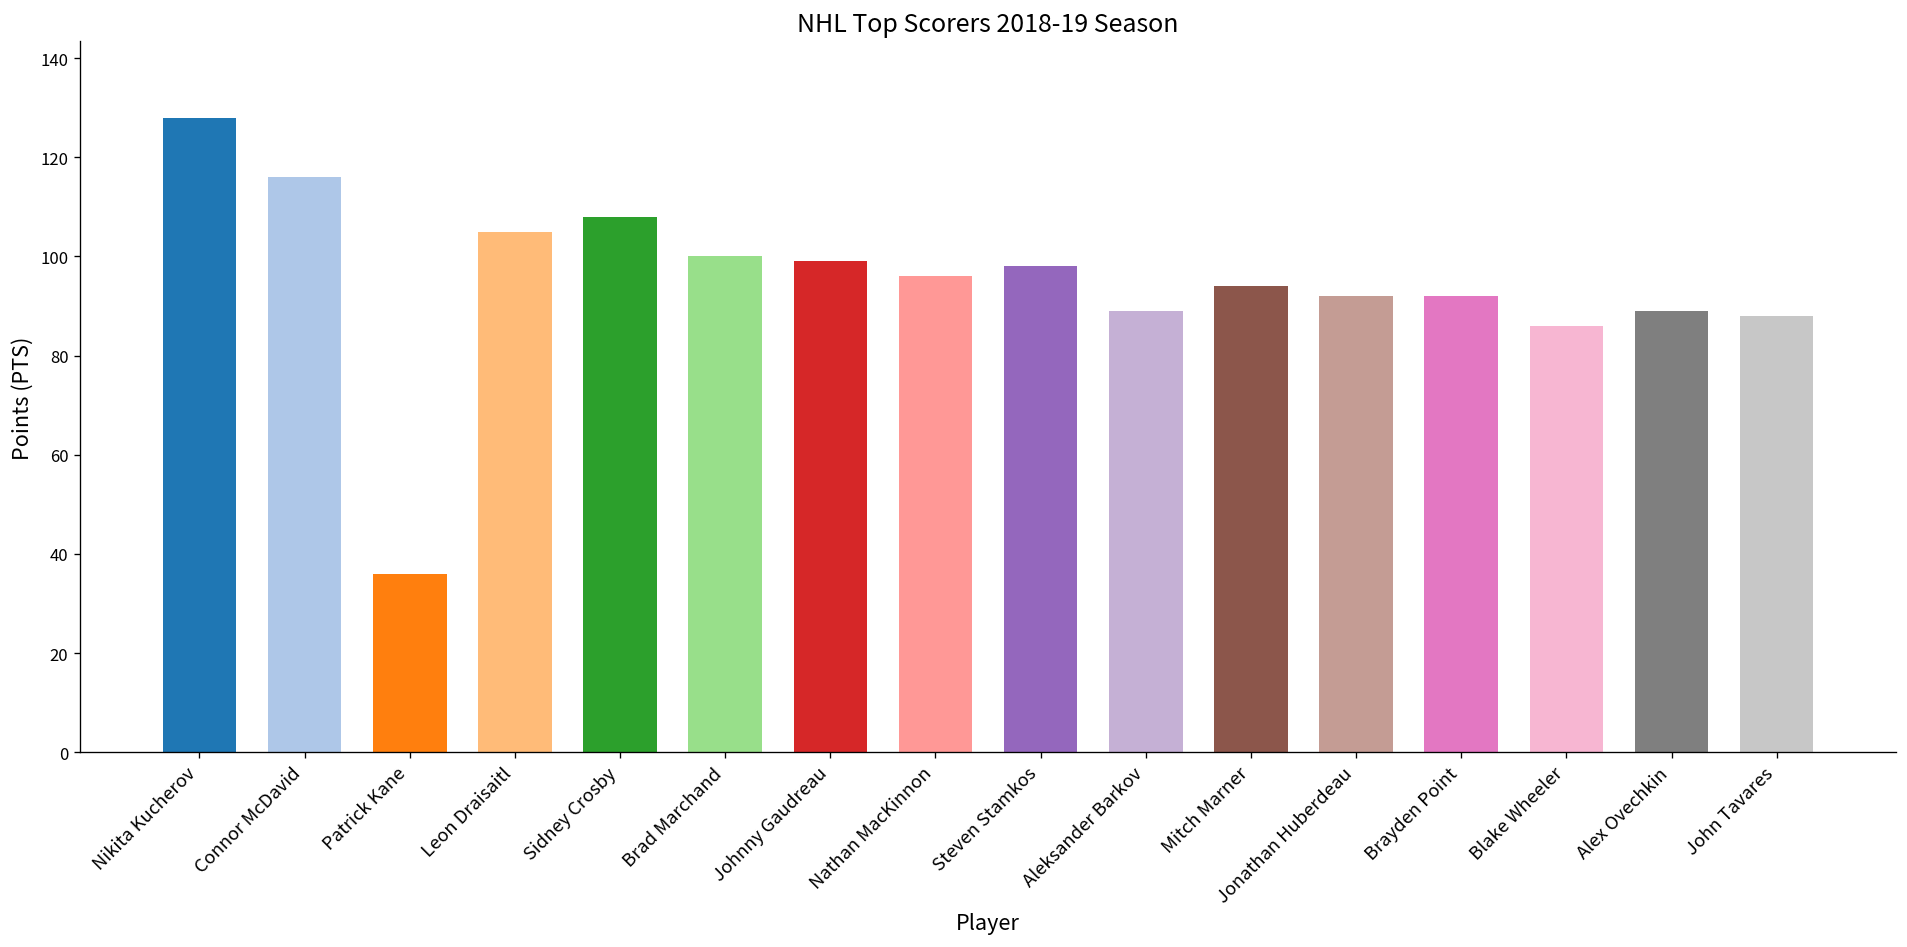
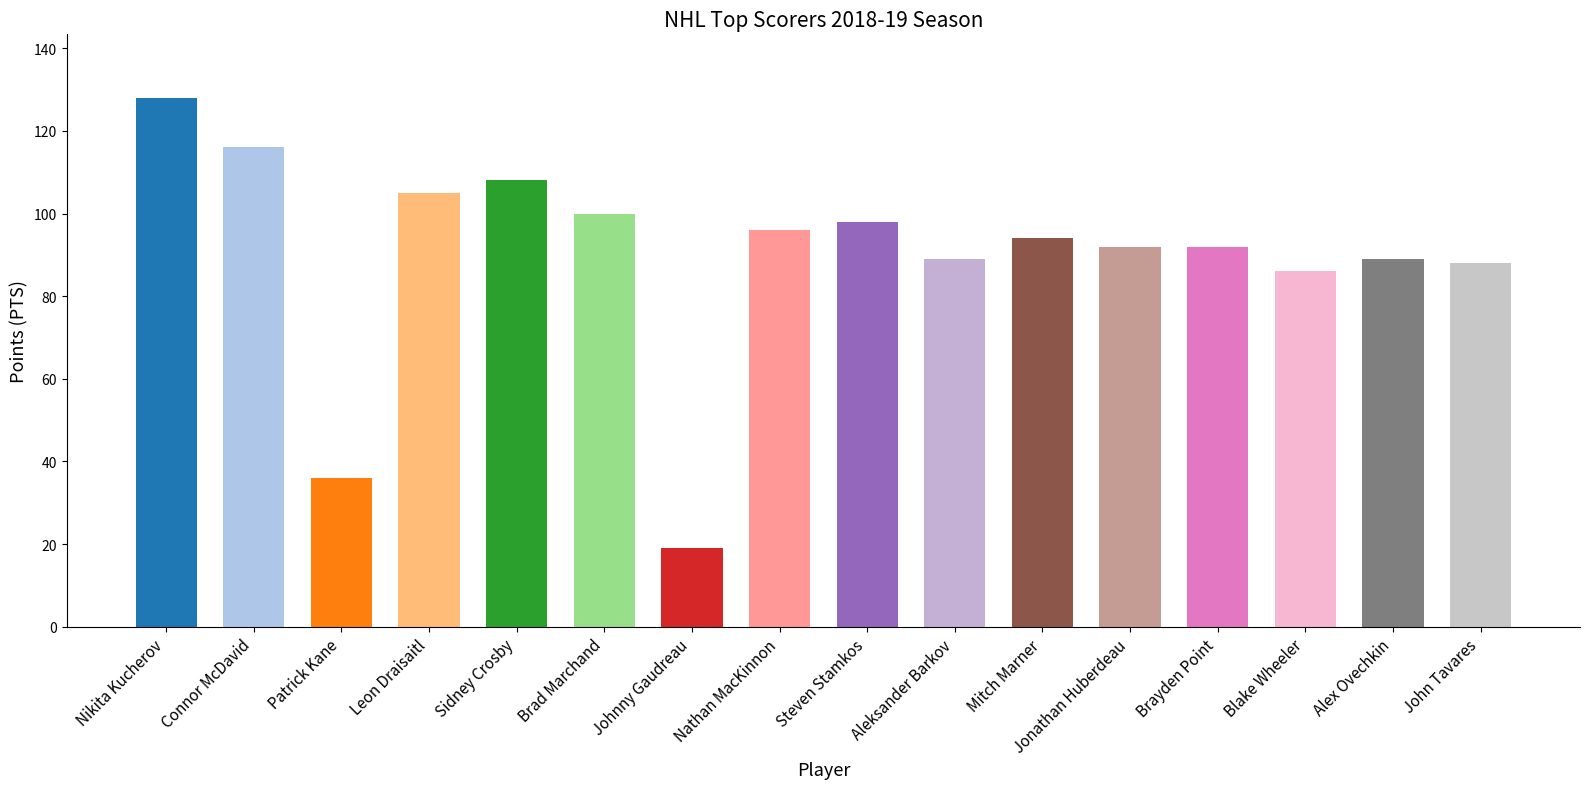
  {
    "Nikita Kucherov": 128,
    "Connor McDavid": 116,
    "Patrick Kane": 36,
    "Leon Draisaitl": 105,
    "Sidney Crosby": 108,
    "Brad Marchand": 100,
-   "Johnny Gaudreau": 99,
+   "Johnny Gaudreau": 19,
    "Nathan MacKinnon": 96,
    "Steven Stamkos": 98,
    "Aleksander Barkov": 89,
    "Mitch Marner": 94,
    "Jonathan Huberdeau": 92,
    "Brayden Point": 92,
    "Blake Wheeler": 86,
    "Alex Ovechkin": 89,
    "John Tavares": 88
  }
